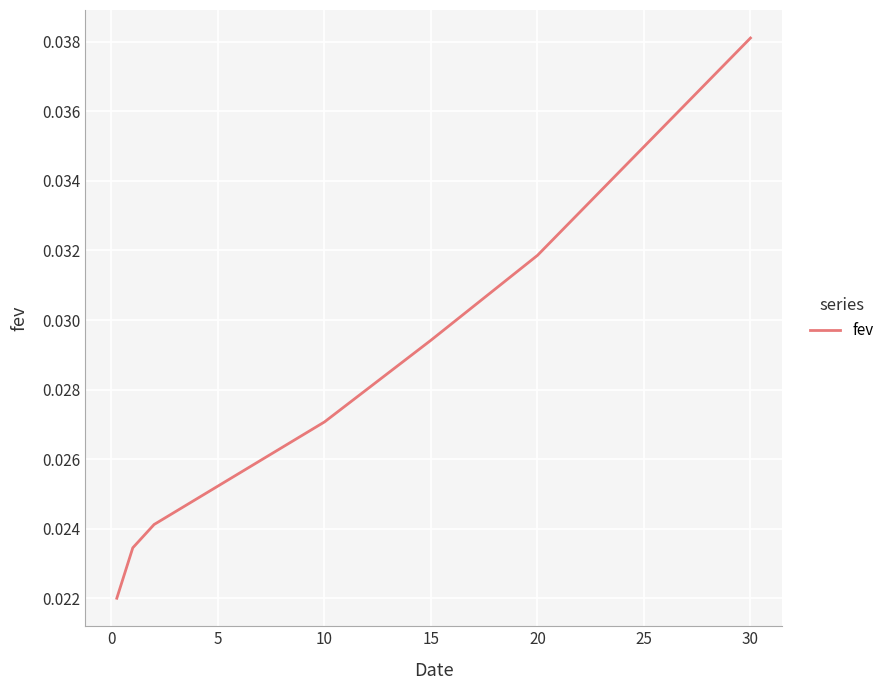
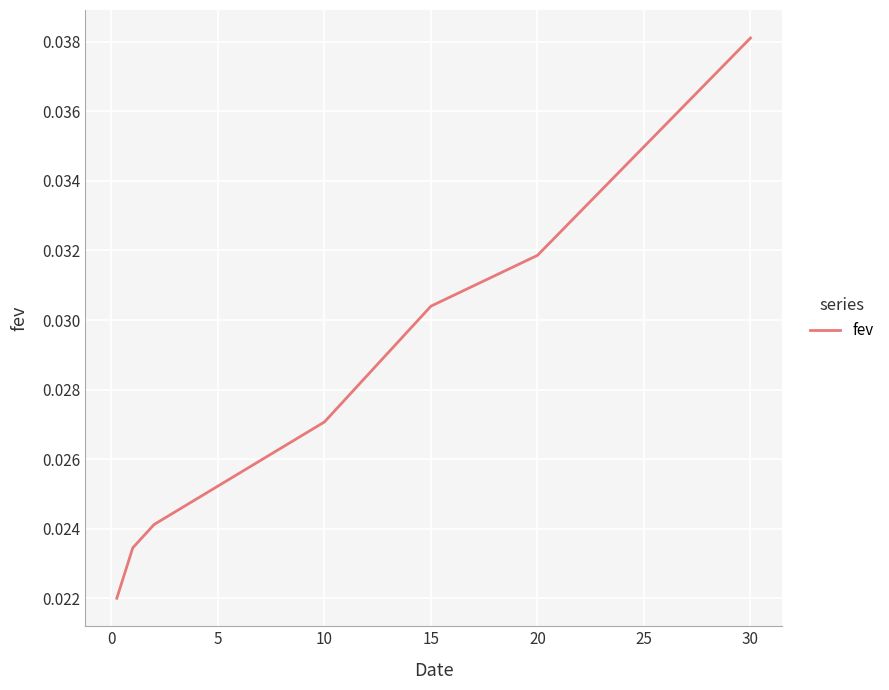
  {
    "10": 0.0271,
-   "15": 0.0294,
+   "15": 0.0304,
    "20": 0.0319,
    "30": 0.0381
  }
